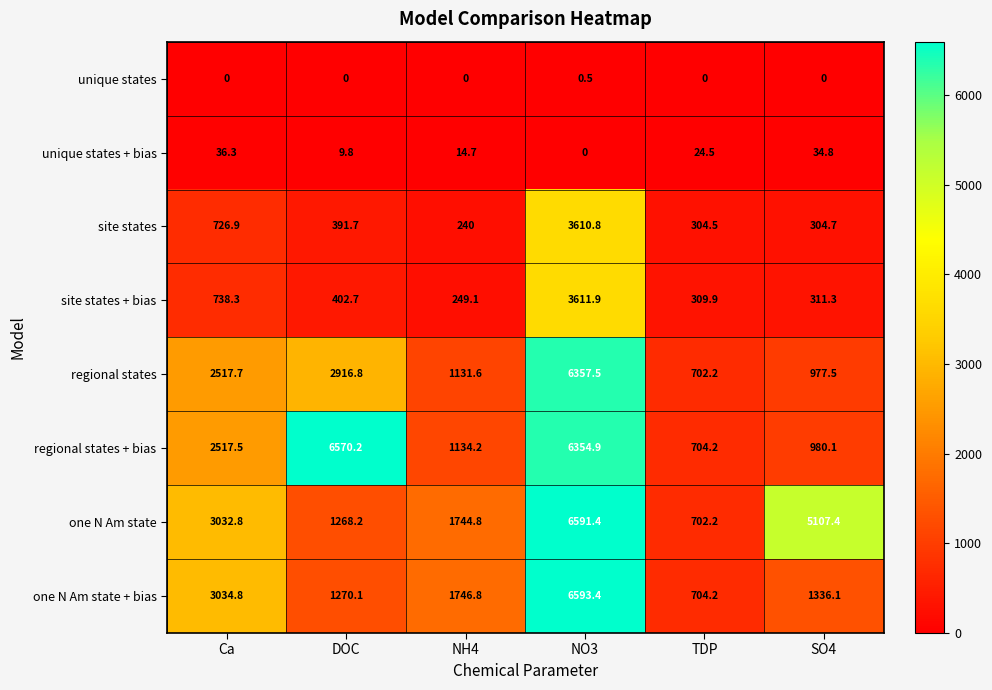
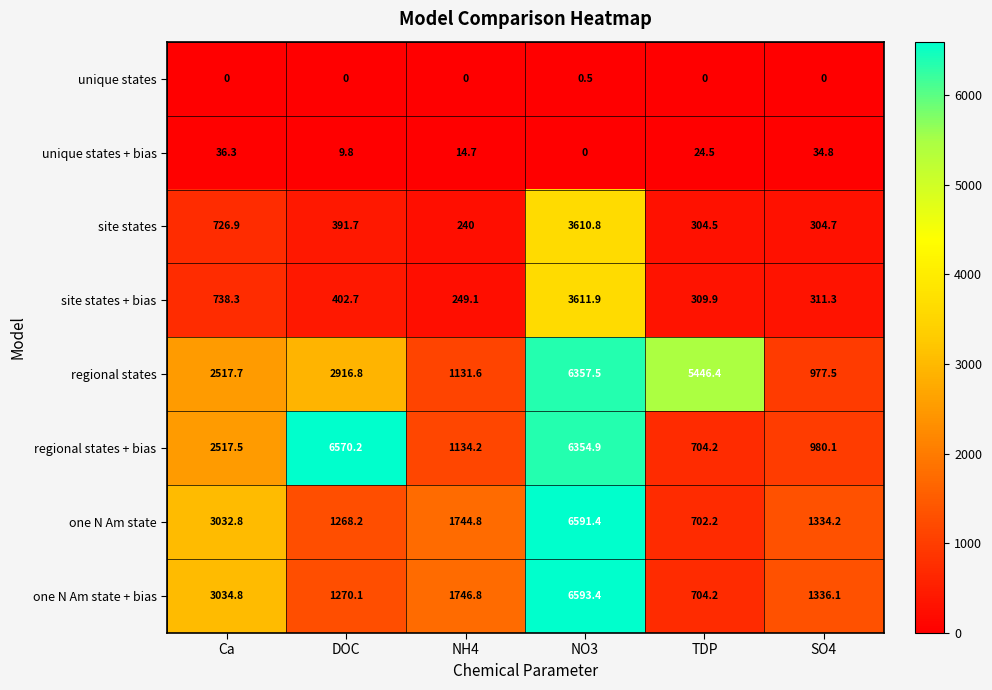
  {
    "unique states": {
      "Ca": 0,
      "DOC": 0,
      "NH4": 0,
      "NO3": 0.5,
      "TDP": 0,
      "SO4": 0
    },
    "unique states + bias": {
      "Ca": 36.3,
      "DOC": 9.8,
      "NH4": 14.7,
      "NO3": 0,
      "TDP": 24.5,
      "SO4": 34.8
    },
    "site states": {
      "Ca": 726.9,
      "DOC": 391.7,
      "NH4": 240,
      "NO3": 3610.8,
      "TDP": 304.5,
      "SO4": 304.7
    },
    "site states + bias": {
      "Ca": 738.3,
      "DOC": 402.7,
      "NH4": 249.1,
      "NO3": 3611.9,
      "TDP": 309.9,
      "SO4": 311.3
    },
    "regional states": {
      "Ca": 2517.7,
      "DOC": 2916.8,
      "NH4": 1131.6,
      "NO3": 6357.5,
-     "TDP": 702.2,
+     "TDP": 5446.4,
      "SO4": 977.5
    },
    "regional states + bias": {
      "Ca": 2517.5,
      "DOC": 6570.2,
      "NH4": 1134.2,
      "NO3": 6354.9,
      "TDP": 704.2,
      "SO4": 980.1
    },
    "one N Am state": {
      "Ca": 3032.8,
      "DOC": 1268.2,
      "NH4": 1744.8,
      "NO3": 6591.4,
      "TDP": 702.2,
-     "SO4": 5107.4
+     "SO4": 1334.2
    },
    "one N Am state + bias": {
      "Ca": 3034.8,
      "DOC": 1270.1,
      "NH4": 1746.8,
      "NO3": 6593.4,
      "TDP": 704.2,
      "SO4": 1336.1
    }
  }
